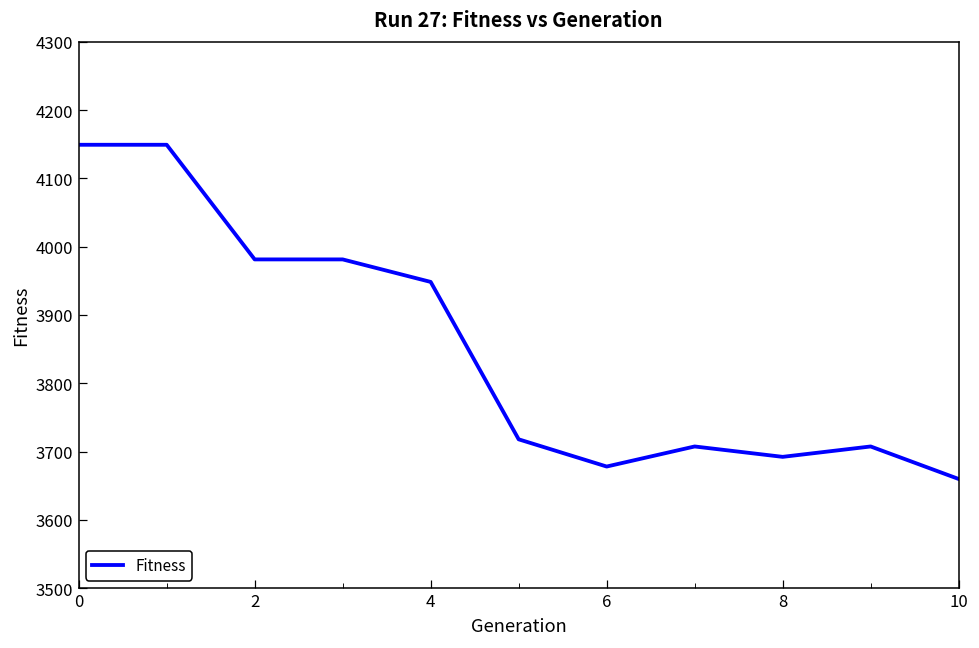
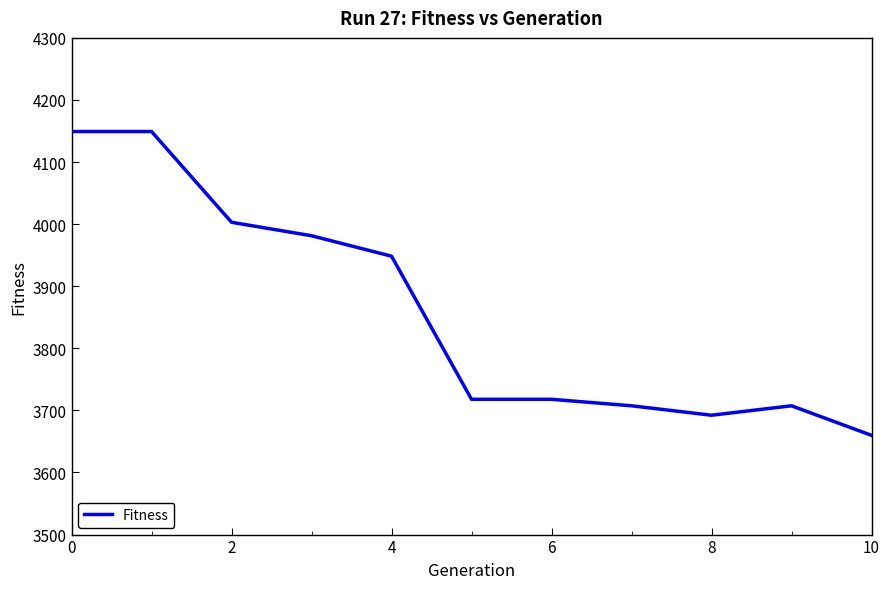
  {
    "0": 4150,
-   "2": 3980,
+   "2": 4000,
    "4": 3950,
-   "6": 3680,
+   "6": 3720,
    "8": 3690,
    "10": 3660
  }
